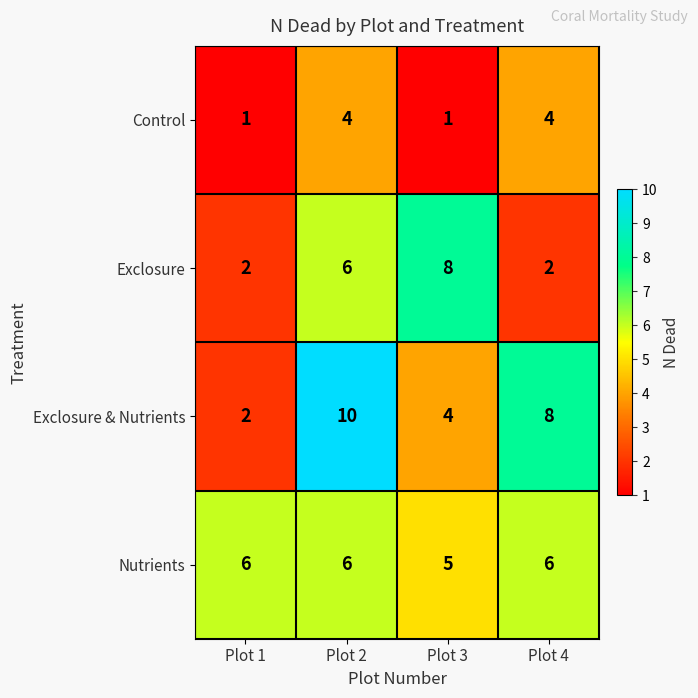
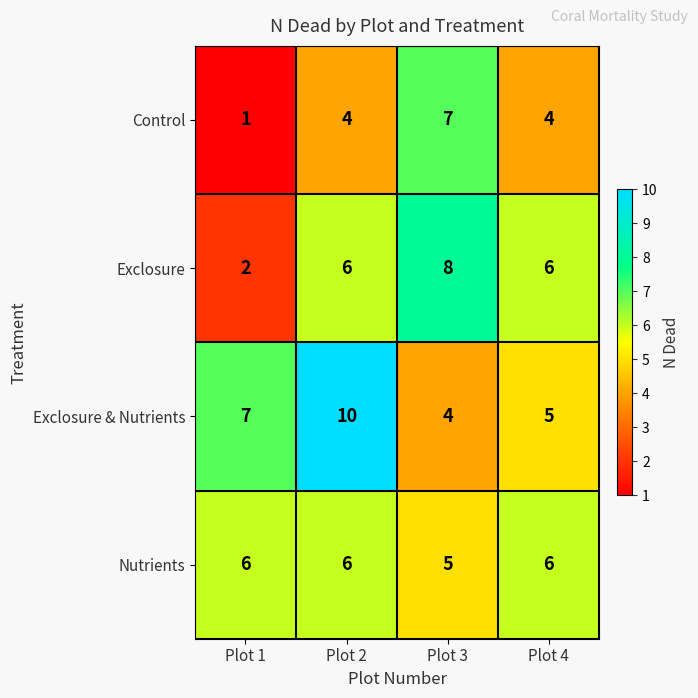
  {
    "Control": {
      "Plot 1": 1,
      "Plot 2": 4,
-     "Plot 3": 1,
+     "Plot 3": 7,
      "Plot 4": 4
    },
    "Exclosure": {
      "Plot 1": 2,
      "Plot 2": 6,
      "Plot 3": 8,
-     "Plot 4": 2
+     "Plot 4": 6
    },
    "Exclosure & Nutrients": {
-     "Plot 1": 2,
+     "Plot 1": 7,
      "Plot 2": 10,
      "Plot 3": 4,
-     "Plot 4": 8
+     "Plot 4": 5
    },
    "Nutrients": {
      "Plot 1": 6,
      "Plot 2": 6,
      "Plot 3": 5,
      "Plot 4": 6
    }
  }
